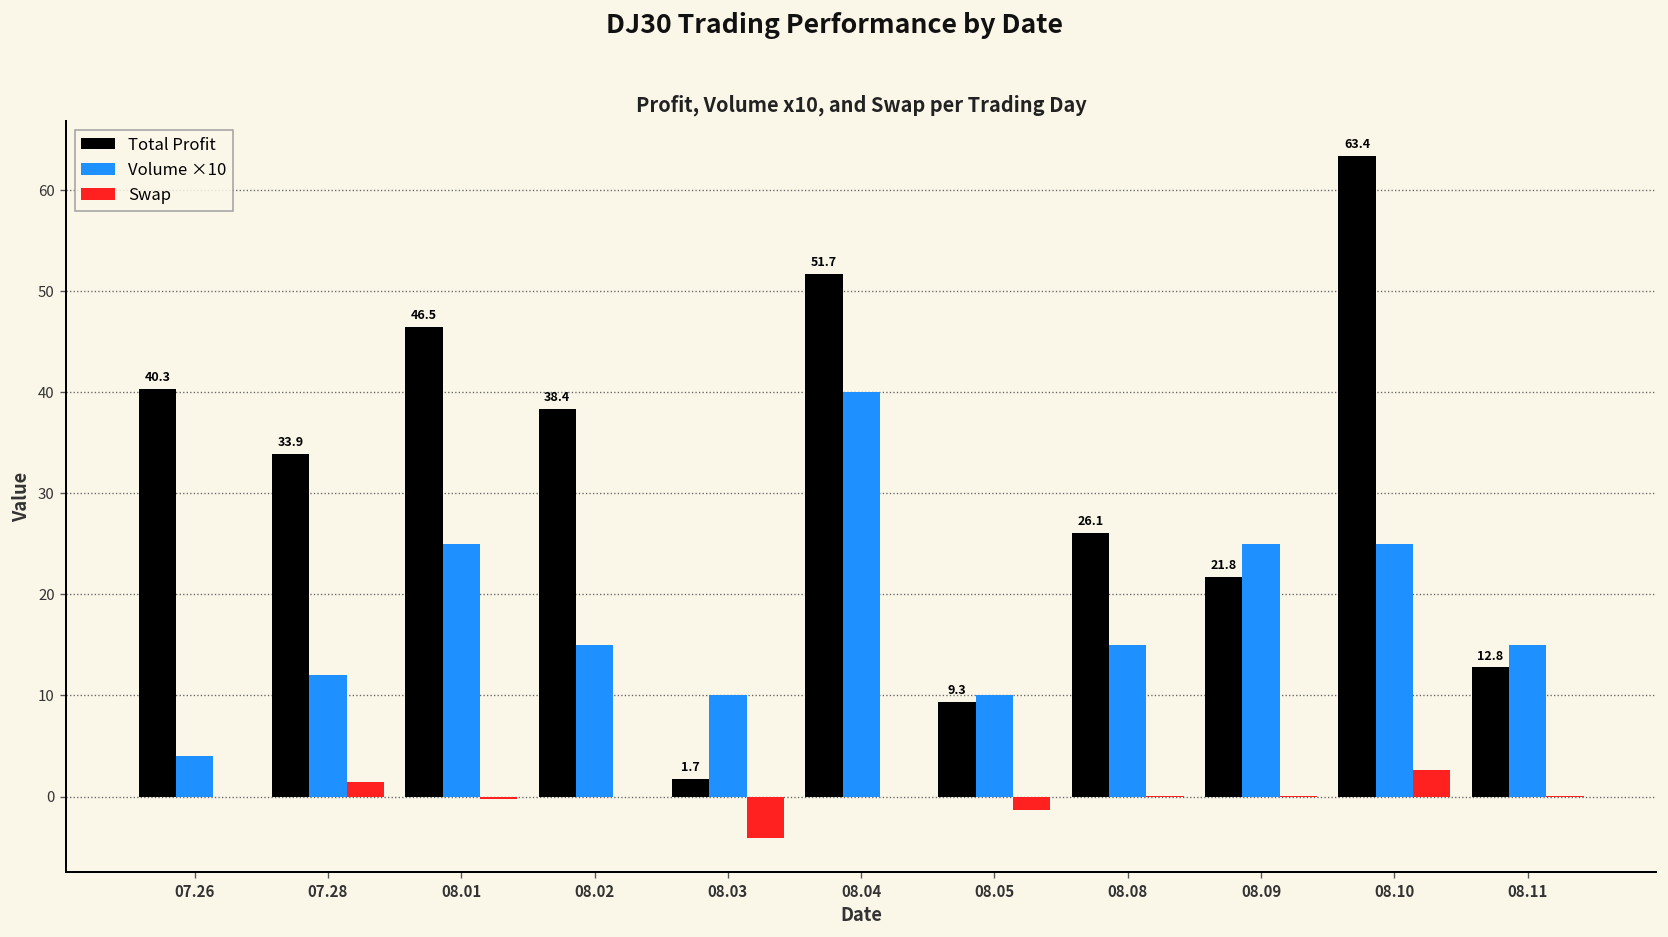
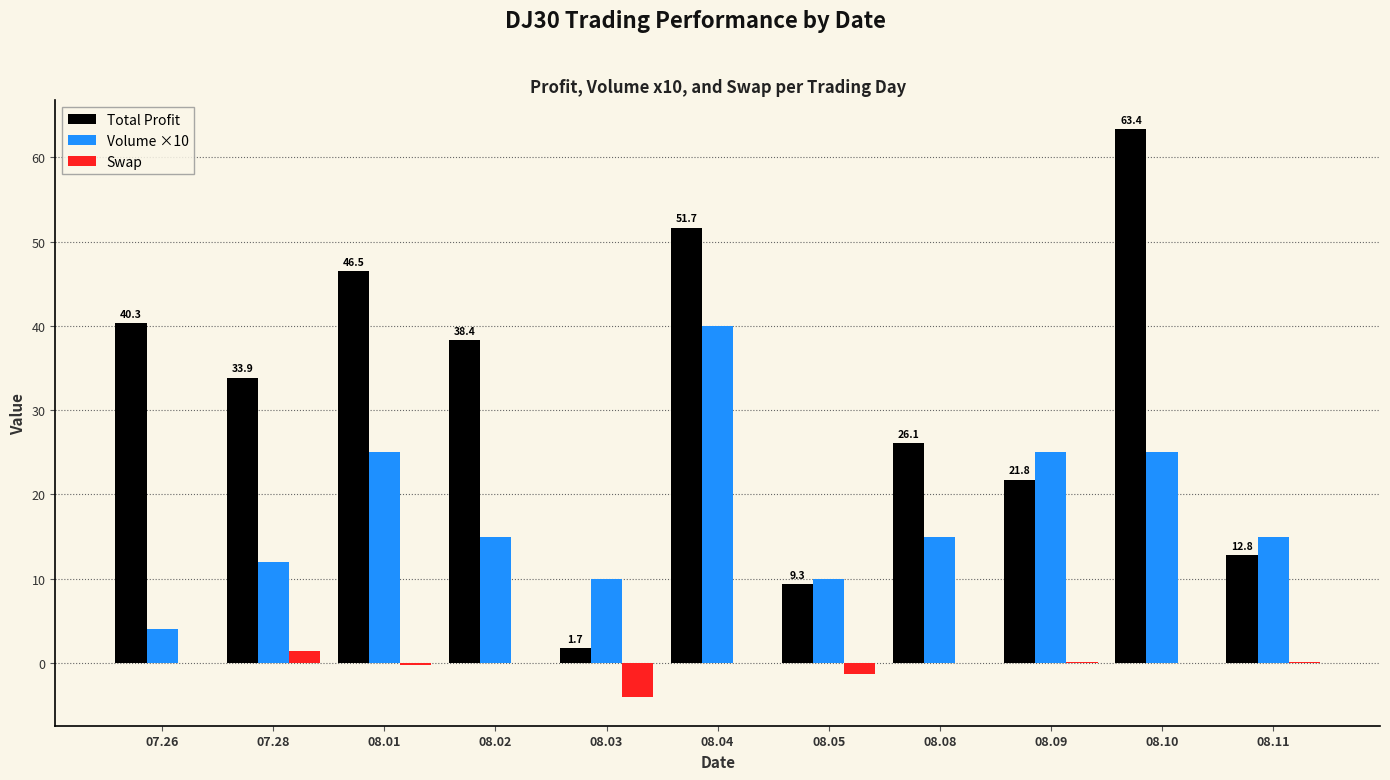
  {
    "Total Profit": {
      "07.26": 40.3,
      "07.28": 33.9,
      "08.01": 46.5,
      "08.02": 38.4,
      "08.03": 1.7,
      "08.04": 51.7,
      "08.05": 9.3,
      "08.08": 26.1,
      "08.09": 21.8,
      "08.10": 63.4,
      "08.11": 12.8
    },
    "Volume ×10": {
      "07.26": 4,
      "07.28": 12,
      "08.01": 25,
      "08.02": 15,
      "08.03": 10,
      "08.04": 40,
      "08.05": 10,
      "08.08": 15,
      "08.09": 25,
      "08.10": 25,
      "08.11": 15
    },
    "Swap": {
      "07.26": 0,
      "07.28": 1,
      "08.02": 0,
      "08.03": -4,
      "08.04": 0,
      "08.05": -1,
-     "08.10": 3
+     "08.10": 0
    }
  }
